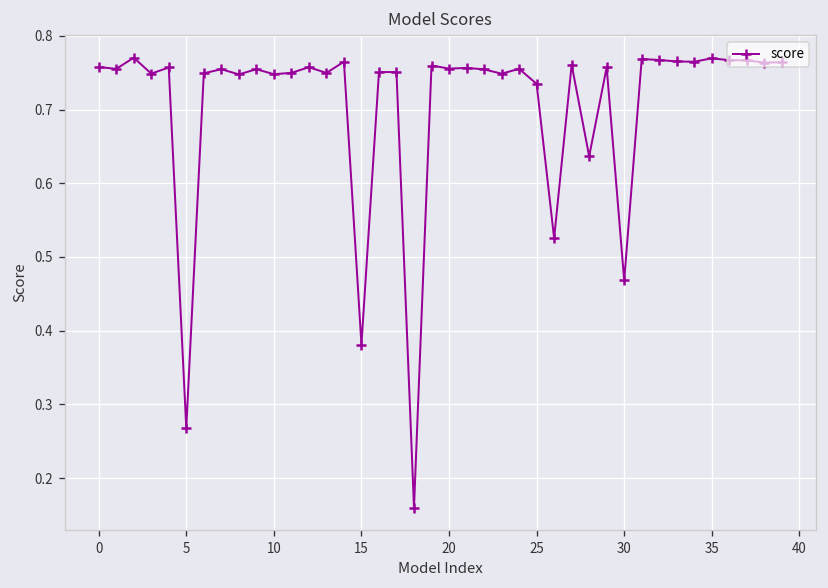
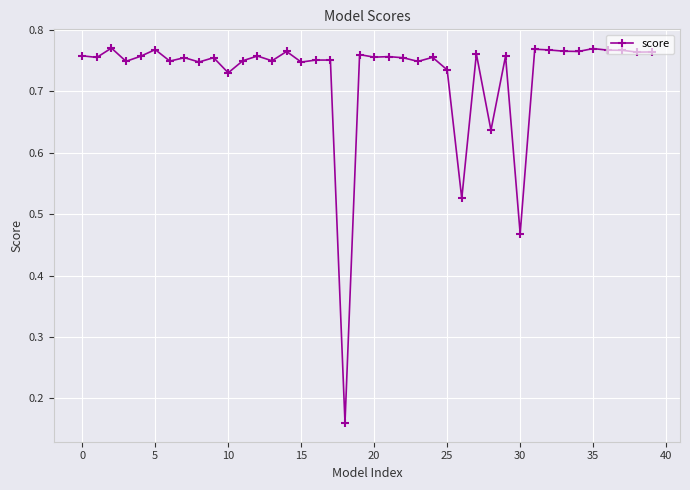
  {
    "0": 0.76,
-   "5": 0.27,
-   "10": 0.75,
-   "15": 0.38,
+   "5": 0.77,
+   "10": 0.73,
+   "15": 0.75,
    "20": 0.76,
    "25": 0.73,
    "30": 0.47,
    "35": 0.77
  }
